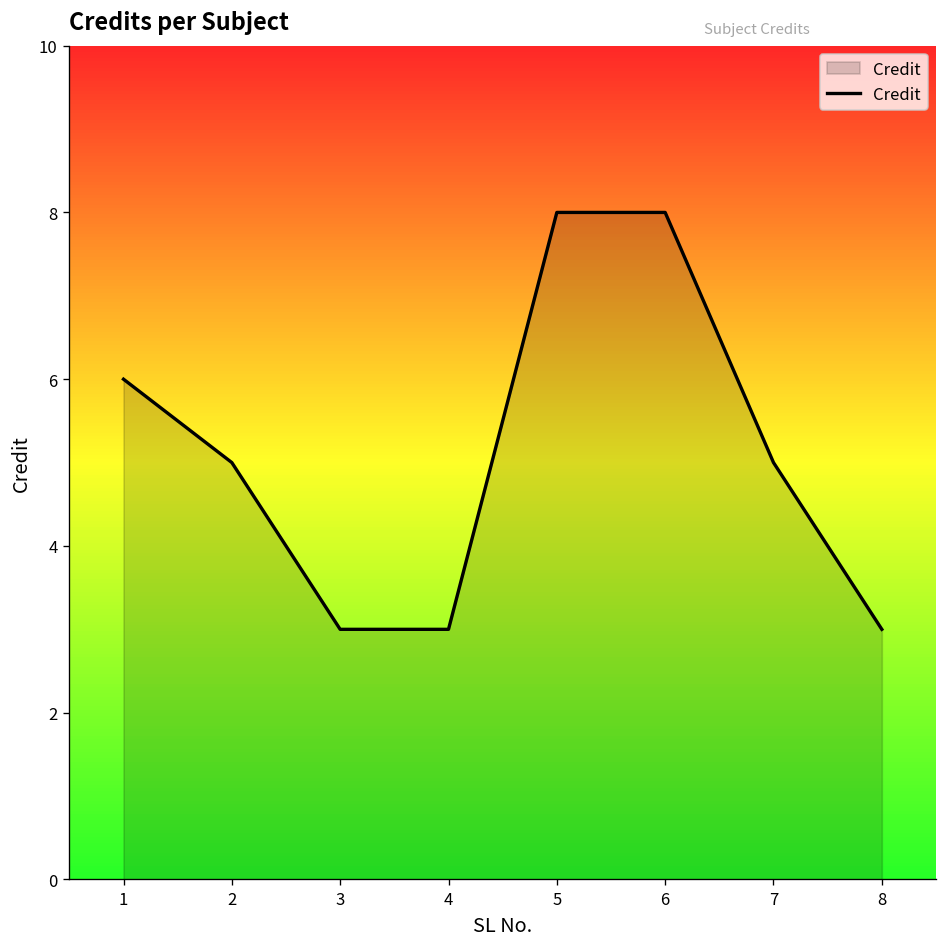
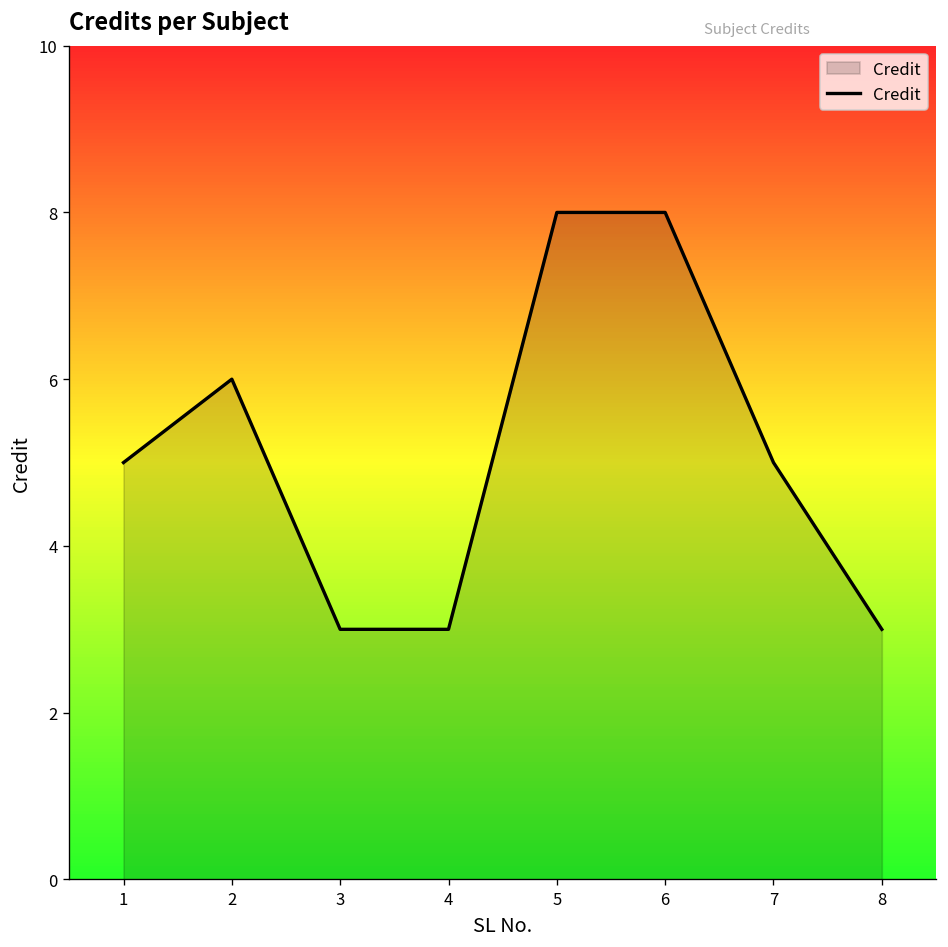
  {
-   "1": 6,
-   "2": 5,
+   "1": 5,
+   "2": 6,
    "3": 3,
    "4": 3,
    "5": 8,
    "6": 8,
    "7": 5,
    "8": 3
  }
